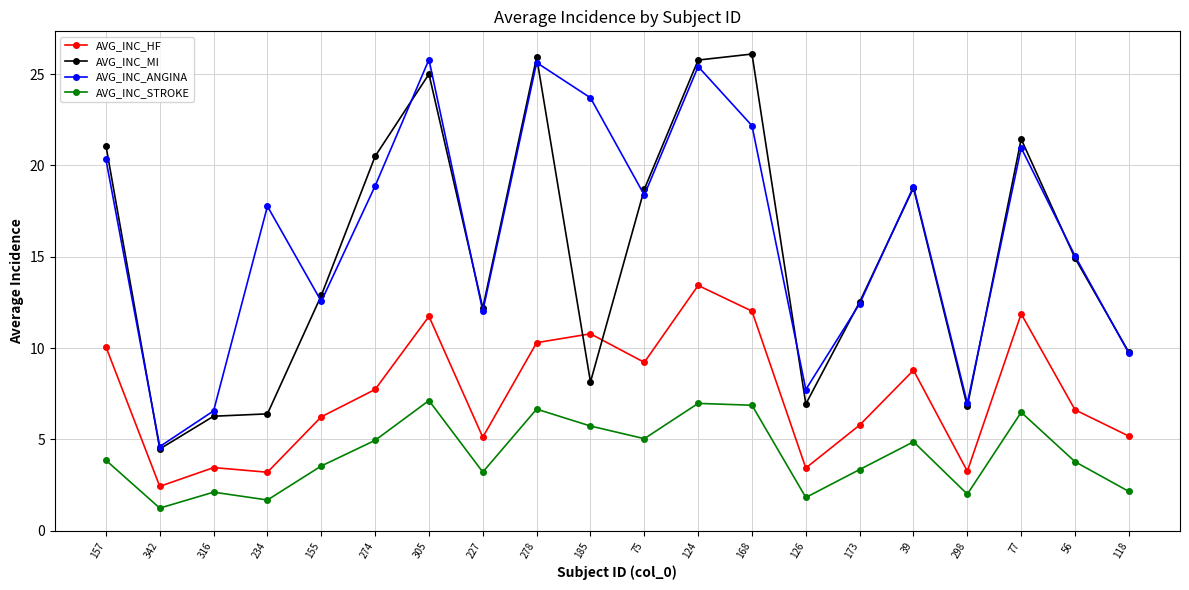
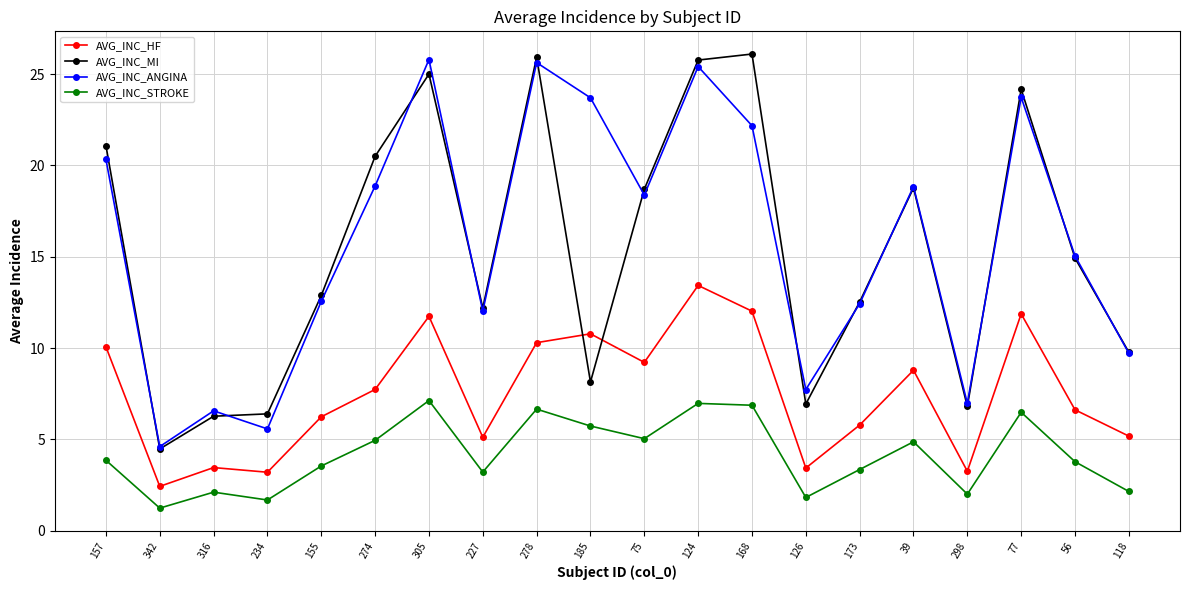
  {
    "AVG_INC_HF": {
      "157": 10.1,
      "342": 2.4,
      "316": 3.5,
      "234": 3.2,
      "155": 6.2,
      "274": 7.7,
      "305": 11.7,
      "227": 5.1,
      "278": 10.3,
      "185": 10.8,
      "75": 9.2,
      "124": 13.4,
      "168": 12.0,
      "126": 3.4,
      "173": 5.8,
      "39": 8.8,
      "298": 3.3,
      "77": 11.9,
      "56": 6.6,
      "118": 5.2
    },
    "AVG_INC_MI": {
      "157": 21.1,
      "316": 6.3,
      "234": 6.4,
      "155": 12.9,
      "274": 20.5,
      "305": 25.0,
      "227": 12.2,
      "278": 25.9,
      "185": 8.1,
      "75": 18.7,
      "124": 25.8,
      "168": 26.1,
      "126": 6.9,
      "298": 6.8,
-     "77": 21.4
+     "77": 24.2
    },
    "AVG_INC_ANGINA": {
      "157": 20.3,
      "316": 6.6,
-     "234": 17.8,
+     "234": 5.6,
      "155": 12.6,
      "274": 18.9,
      "305": 25.8,
      "227": 12.0,
      "278": 25.6,
      "185": 23.7,
      "75": 18.4,
      "124": 25.4,
      "168": 22.2,
      "126": 7.7,
      "298": 7.0,
-     "77": 21.0
+     "77": 23.7
    },
    "AVG_INC_STROKE": {
      "157": 3.9,
      "342": 1.2,
      "316": 2.1,
      "234": 1.7,
      "155": 3.5,
      "274": 4.9,
      "305": 7.1,
      "227": 3.2,
      "278": 6.7,
      "185": 5.7,
      "75": 5.0,
      "124": 7.0,
      "168": 6.9,
      "126": 1.8,
      "173": 3.4,
      "39": 4.9,
      "298": 2.0,
      "77": 6.5,
      "56": 3.8,
      "118": 2.1
    }
  }
